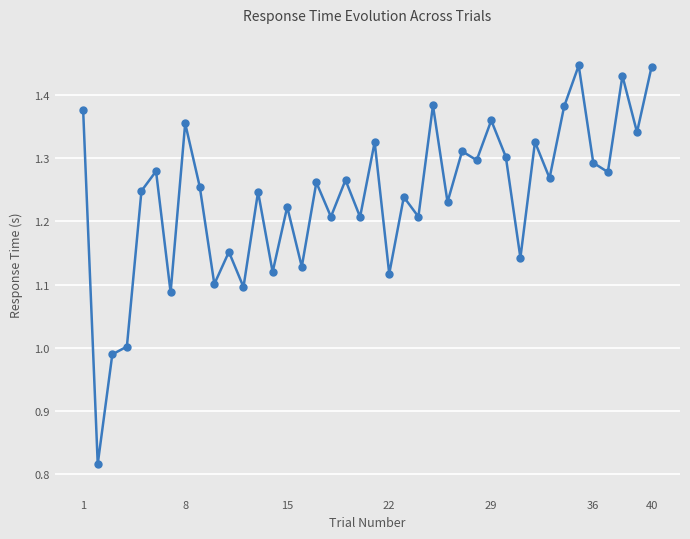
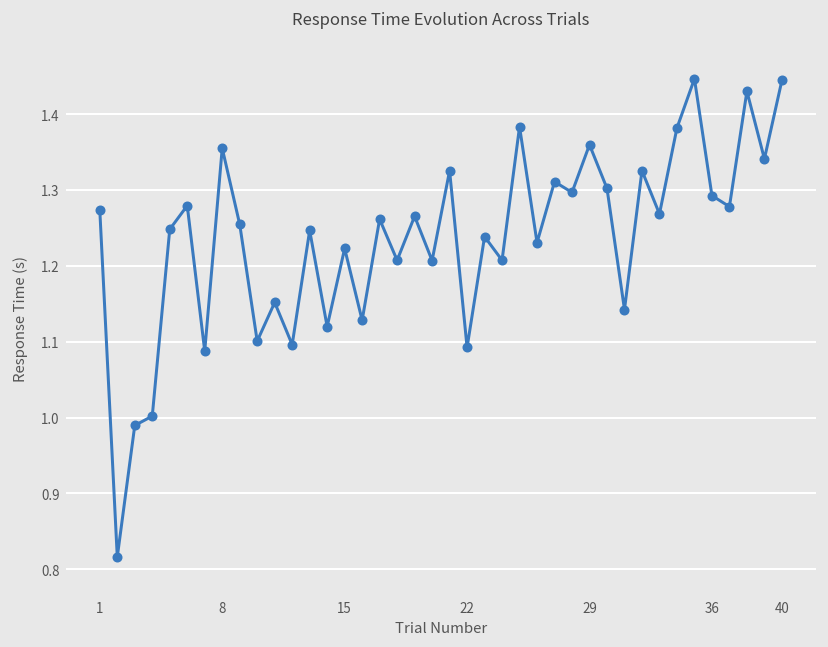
  {
-   "1": 1.38,
+   "1": 1.27,
    "8": 1.36,
    "15": 1.22,
-   "22": 1.12,
+   "22": 1.09,
    "29": 1.36,
    "36": 1.29,
    "40": 1.44
  }
